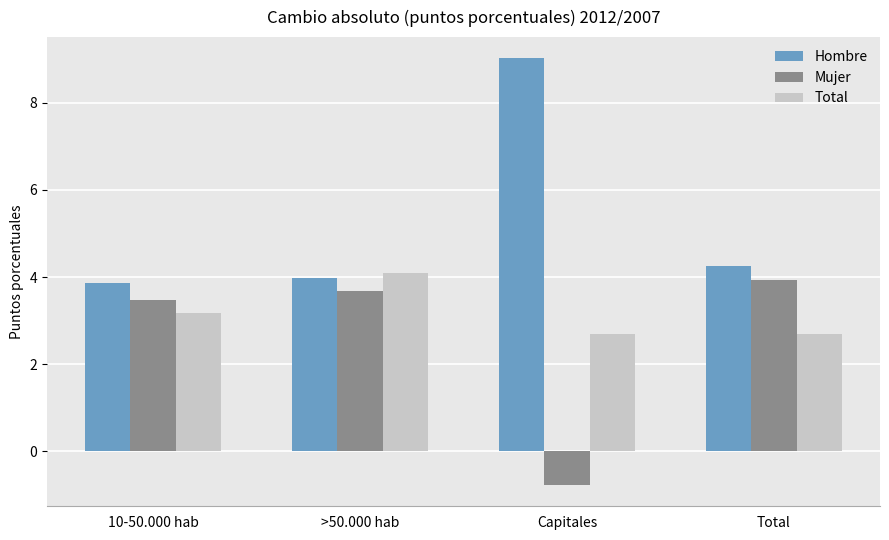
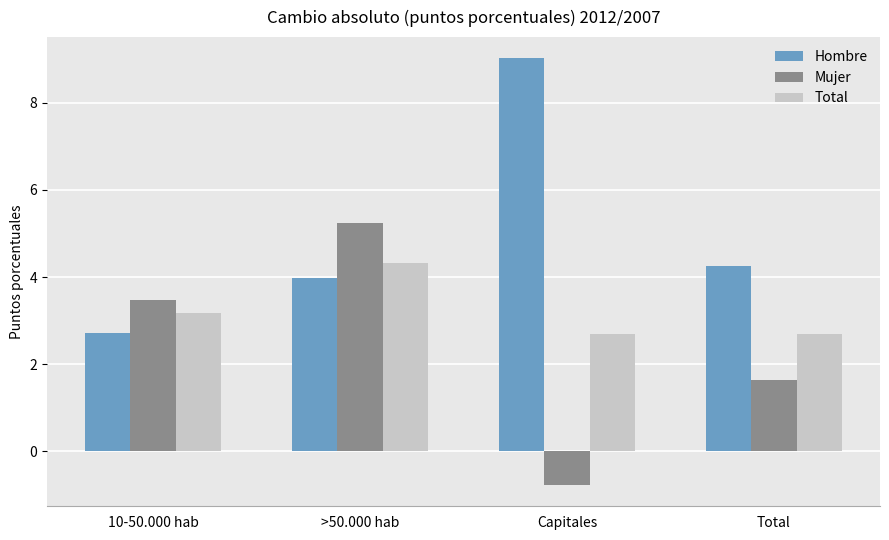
  {
    "Hombre": {
-     "10-50.000 hab": 3.9,
+     "10-50.000 hab": 2.7,
      ">50.000 hab": 4.0,
      "Capitales": 9.0,
      "Total": 4.3
    },
    "Mujer": {
      "10-50.000 hab": 3.5,
-     ">50.000 hab": 3.7,
+     ">50.000 hab": 5.2,
      "Capitales": -0.8,
-     "Total": 3.9
+     "Total": 1.6
    },
    "Total": {
      "10-50.000 hab": 3.2,
-     ">50.000 hab": 4.1,
+     ">50.000 hab": 4.3,
      "Capitales": 2.7,
      "Total": 2.7
    }
  }
